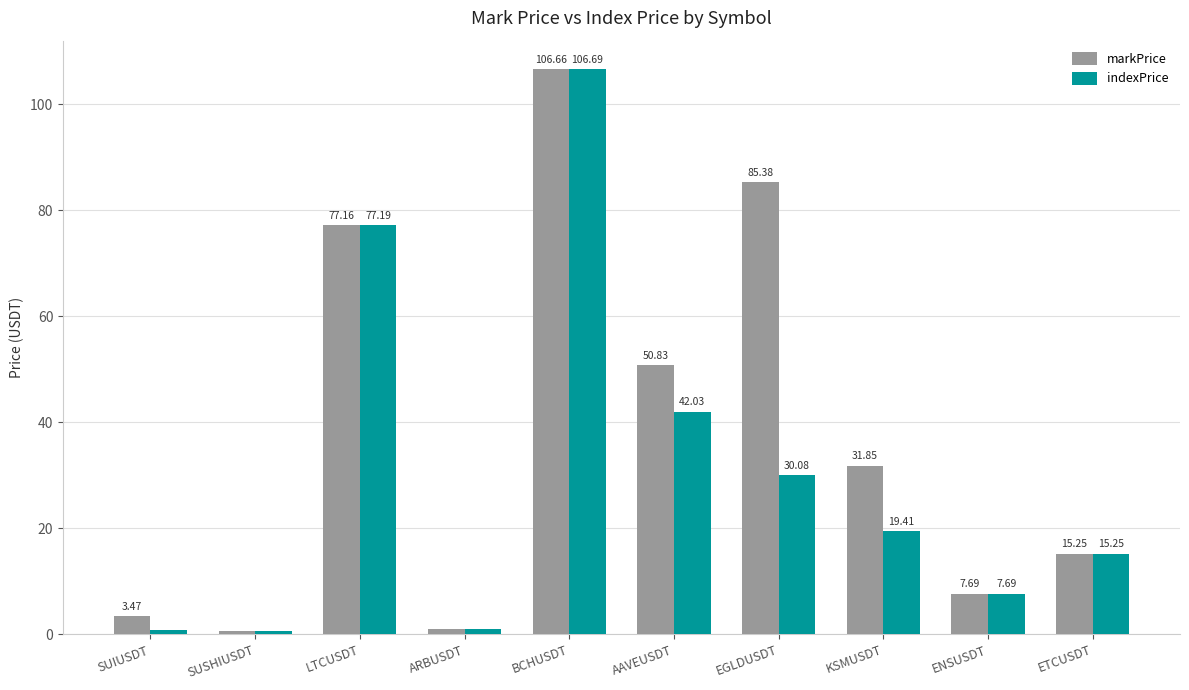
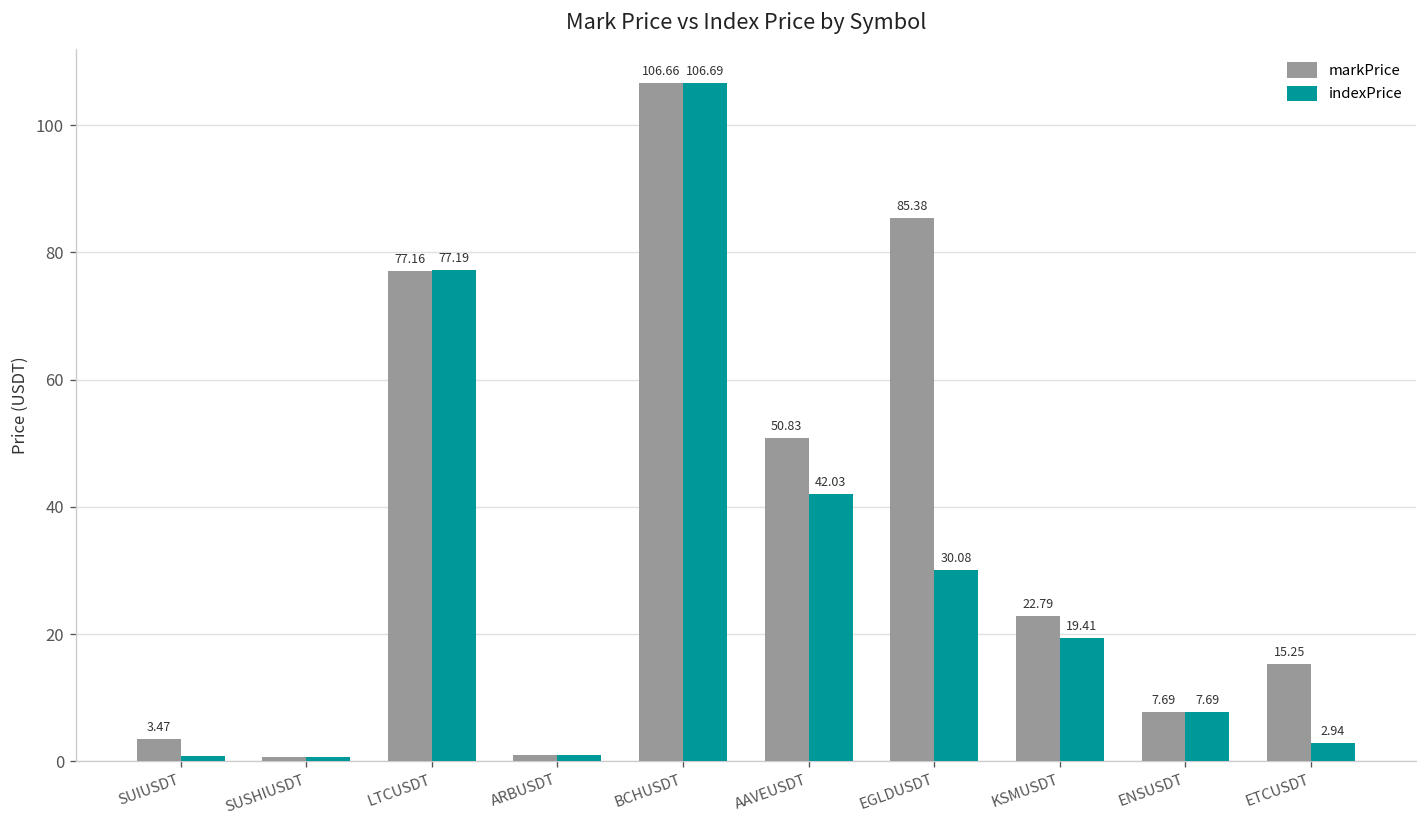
  {
    "markPrice": {
      "SUIUSDT": 3.47,
      "LTCUSDT": 77.16,
      "BCHUSDT": 106.66,
      "AAVEUSDT": 50.83,
      "EGLDUSDT": 85.38,
-     "KSMUSDT": 31.85,
+     "KSMUSDT": 22.79,
      "ENSUSDT": 7.69,
      "ETCUSDT": 15.25
    },
    "indexPrice": {
      "LTCUSDT": 77.19,
      "BCHUSDT": 106.69,
      "AAVEUSDT": 42.03,
      "EGLDUSDT": 30.08,
      "KSMUSDT": 19.41,
      "ENSUSDT": 7.69,
-     "ETCUSDT": 15.25
+     "ETCUSDT": 2.94
    }
  }
